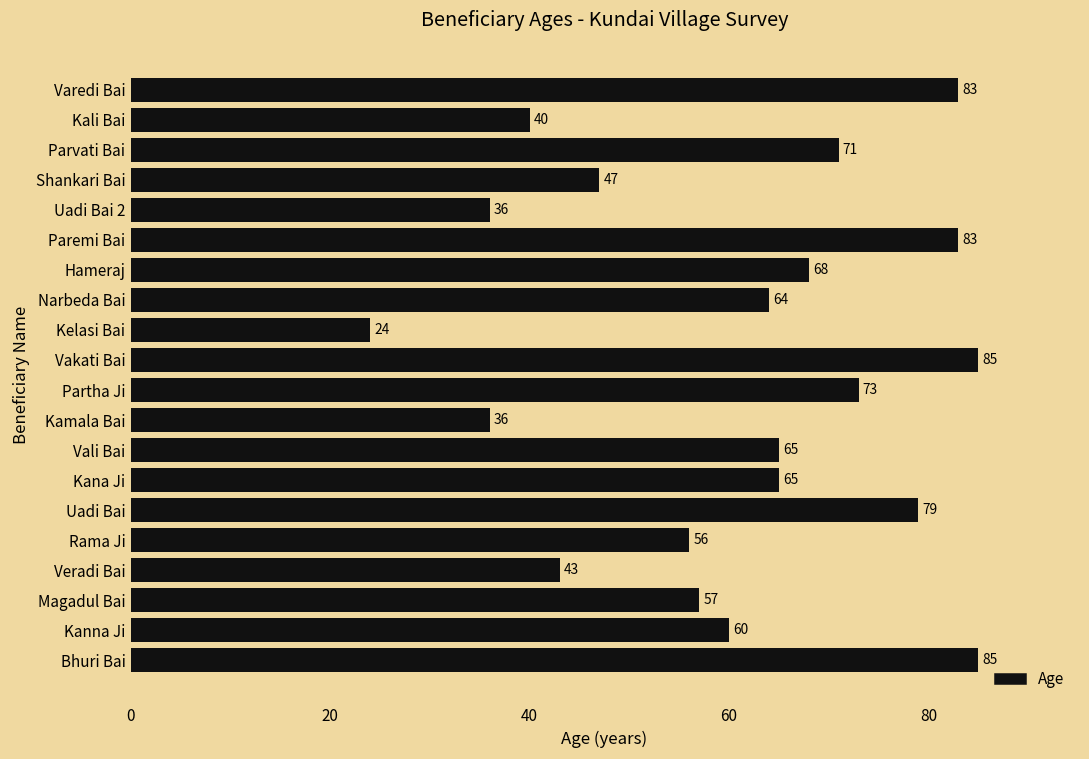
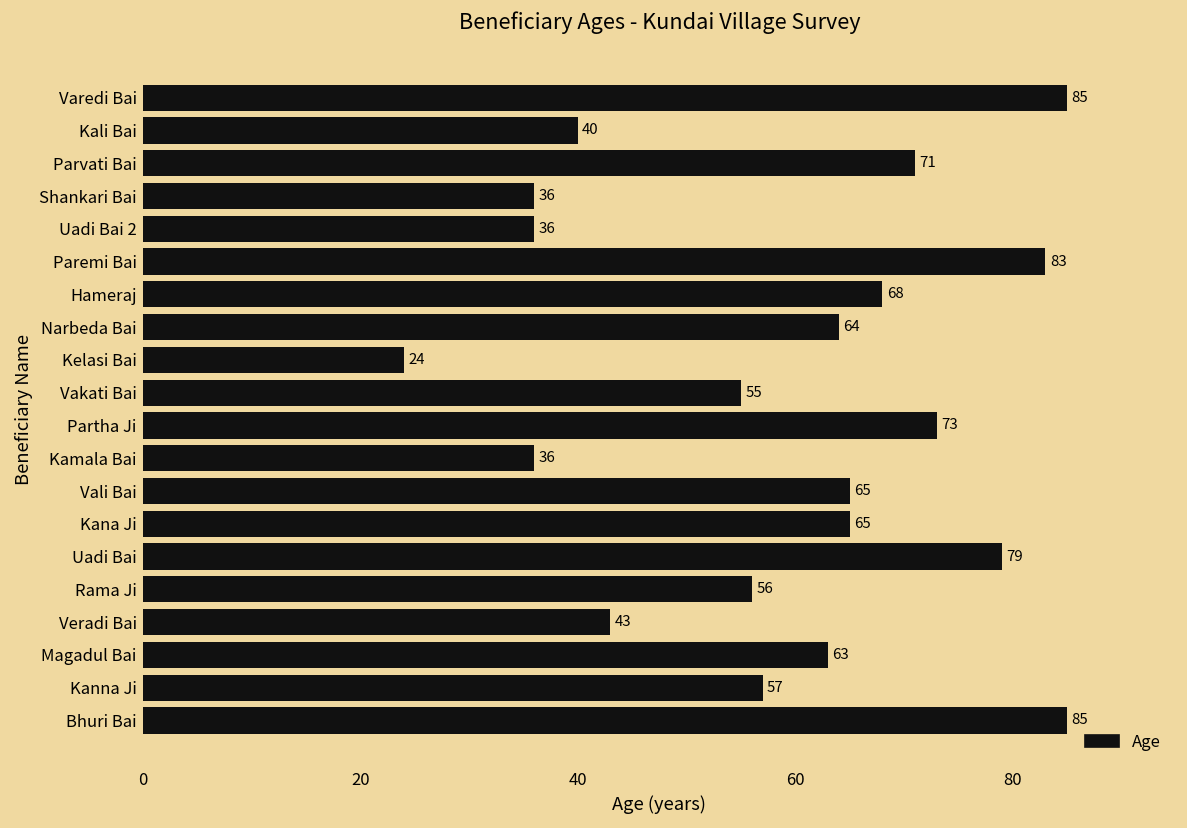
  {
-   "Varedi Bai": 83,
+   "Varedi Bai": 85,
    "Kali Bai": 40,
    "Parvati Bai": 71,
-   "Shankari Bai": 47,
+   "Shankari Bai": 36,
    "Uadi Bai 2": 36,
    "Paremi Bai": 83,
    "Hameraj": 68,
    "Narbeda Bai": 64,
    "Kelasi Bai": 24,
-   "Vakati Bai": 85,
+   "Vakati Bai": 55,
    "Partha Ji": 73,
    "Kamala Bai": 36,
    "Vali Bai": 65,
    "Kana Ji": 65,
    "Uadi Bai": 79,
    "Rama Ji": 56,
    "Veradi Bai": 43,
-   "Magadul Bai": 57,
-   "Kanna Ji": 60,
+   "Magadul Bai": 63,
+   "Kanna Ji": 57,
    "Bhuri Bai": 85
  }
